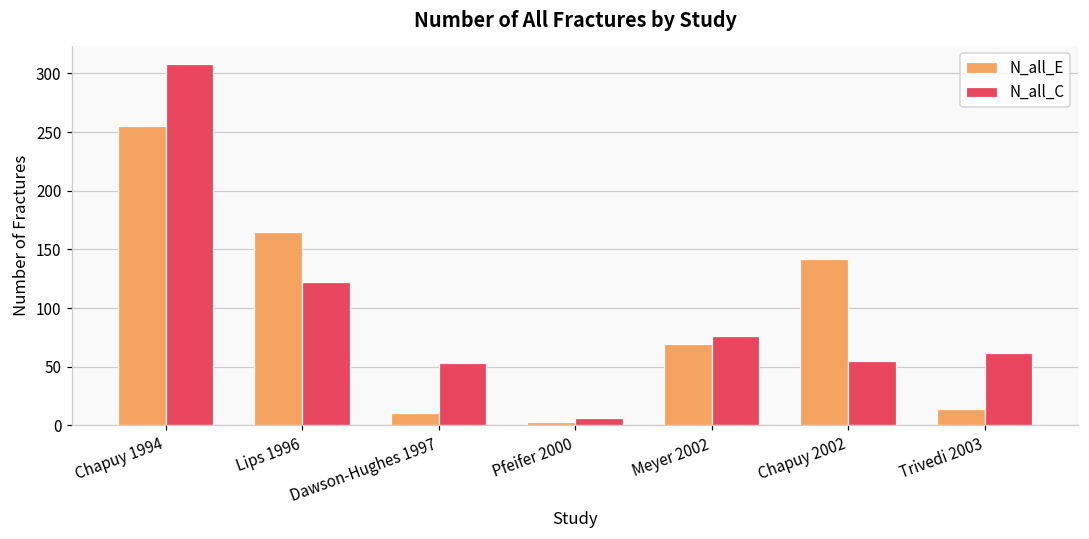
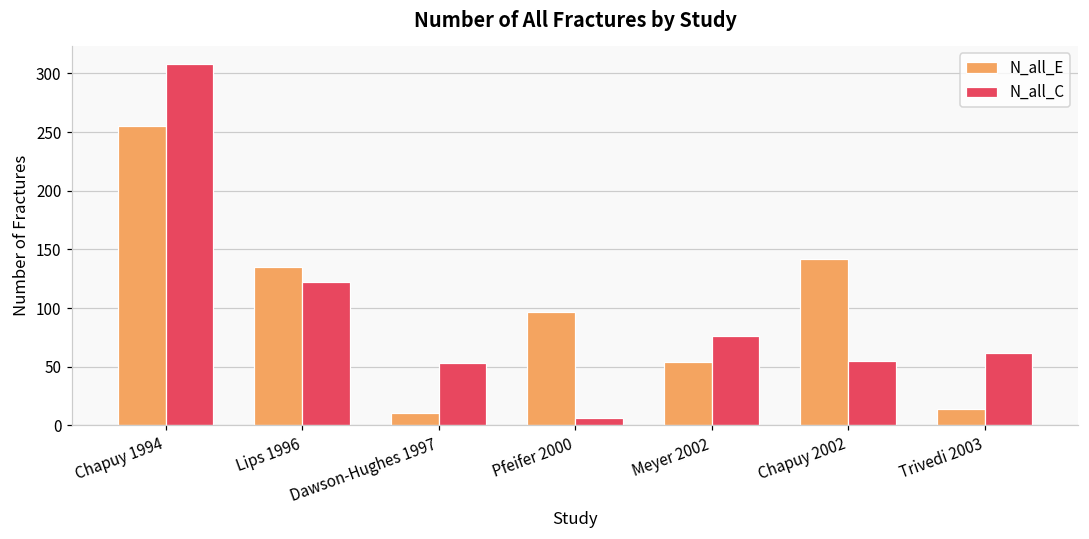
  {
    "N_all_E": {
      "Chapuy 1994": 255,
-     "Lips 1996": 165,
+     "Lips 1996": 135,
      "Dawson-Hughes 1997": 11,
-     "Pfeifer 2000": 3,
-     "Meyer 2002": 69,
+     "Pfeifer 2000": 97,
+     "Meyer 2002": 54,
      "Chapuy 2002": 142,
      "Trivedi 2003": 14
    },
    "N_all_C": {
      "Chapuy 1994": 308,
      "Lips 1996": 122,
      "Dawson-Hughes 1997": 53,
      "Pfeifer 2000": 6,
      "Meyer 2002": 76,
      "Chapuy 2002": 55,
      "Trivedi 2003": 62
    }
  }
